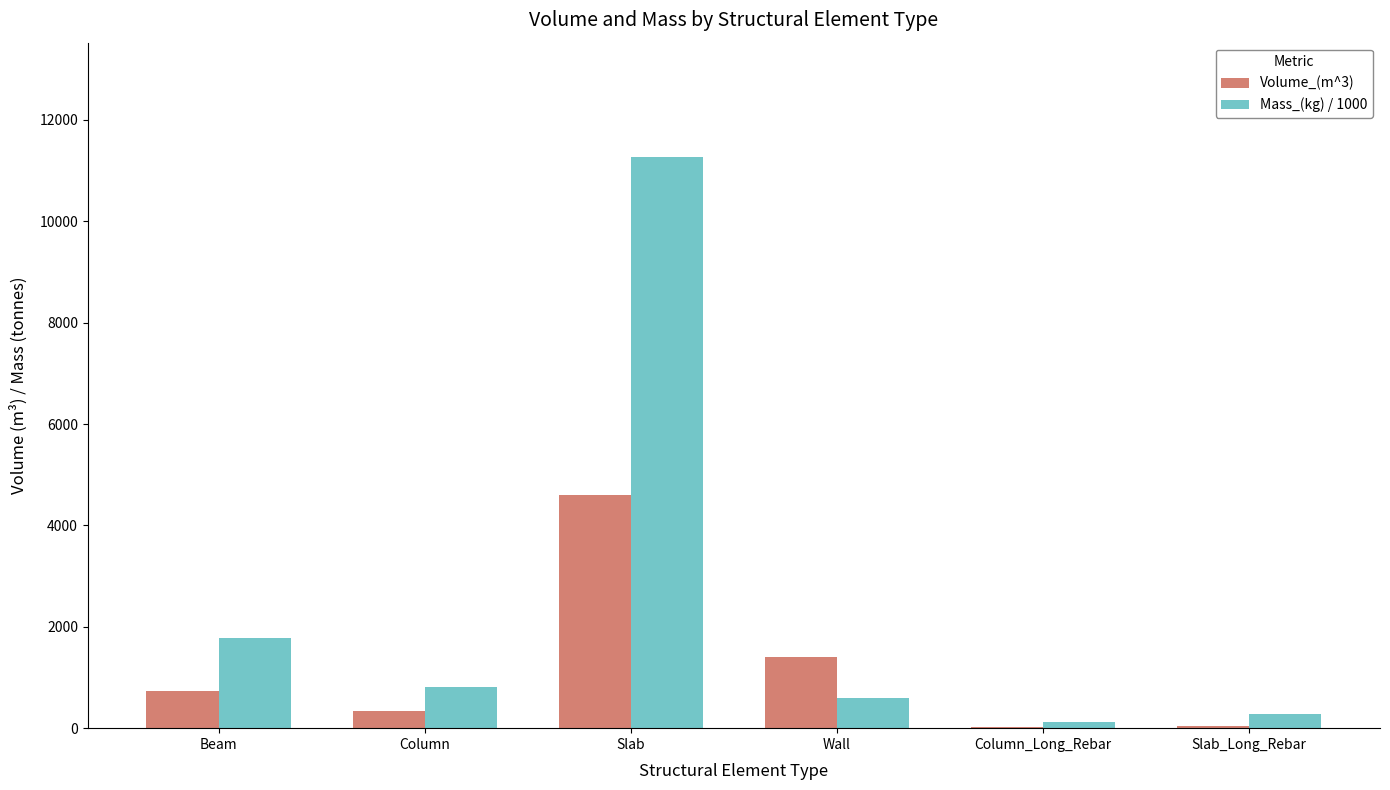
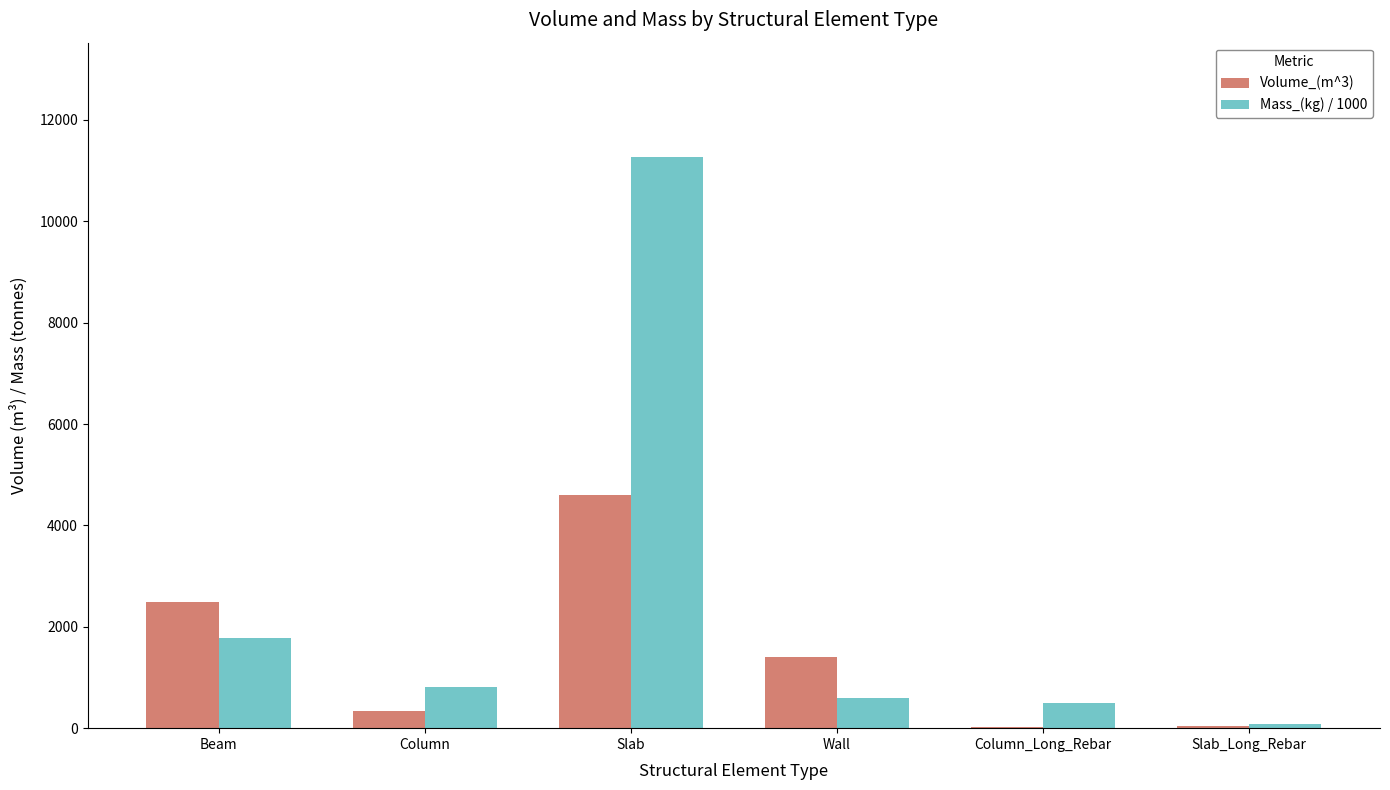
  {
    "Volume_(m^3)": {
-     "Beam": 700,
+     "Beam": 2500,
      "Column": 300,
      "Slab": 4600,
      "Wall": 1400
    },
    "Mass_(kg) / 1000": {
      "Beam": 1800,
      "Column": 800,
      "Slab": 11300,
      "Wall": 600,
-     "Column_Long_Rebar": 100,
-     "Slab_Long_Rebar": 300
+     "Column_Long_Rebar": 500,
+     "Slab_Long_Rebar": 100
    }
  }
